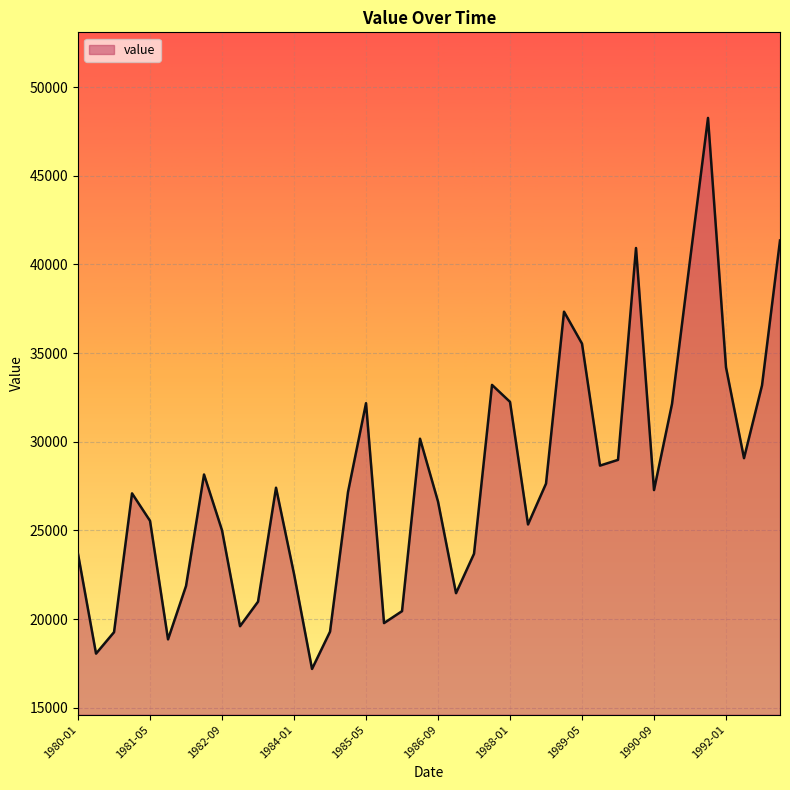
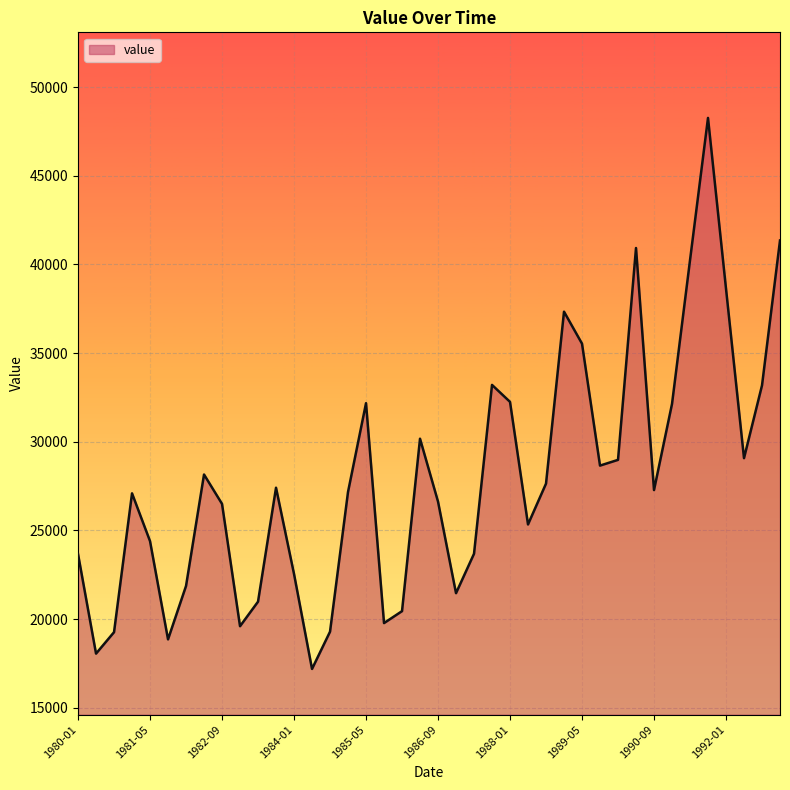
  {
    "1980-01": 23700,
-   "1981-05": 25500,
-   "1982-09": 25000,
+   "1981-05": 24400,
+   "1982-09": 26500,
    "1984-01": 22500,
    "1985-05": 32200,
    "1986-09": 26600,
    "1988-01": 32300,
    "1989-05": 35500,
    "1990-09": 27300,
-   "1992-01": 34200
+   "1992-01": 38600
  }
